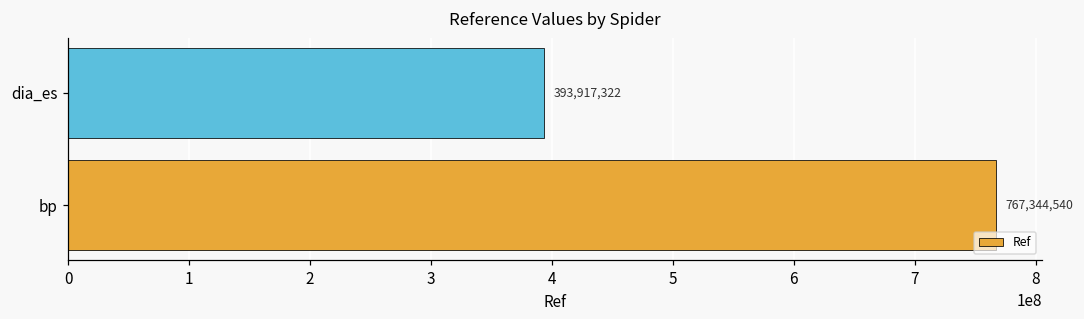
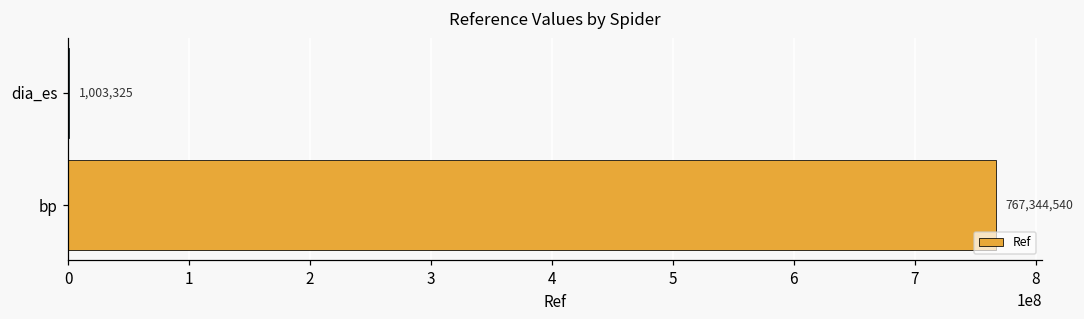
  {
-   "dia_es": "393,917,322",
+   "dia_es": "1,003,325",
    "bp": "767,344,540"
  }
